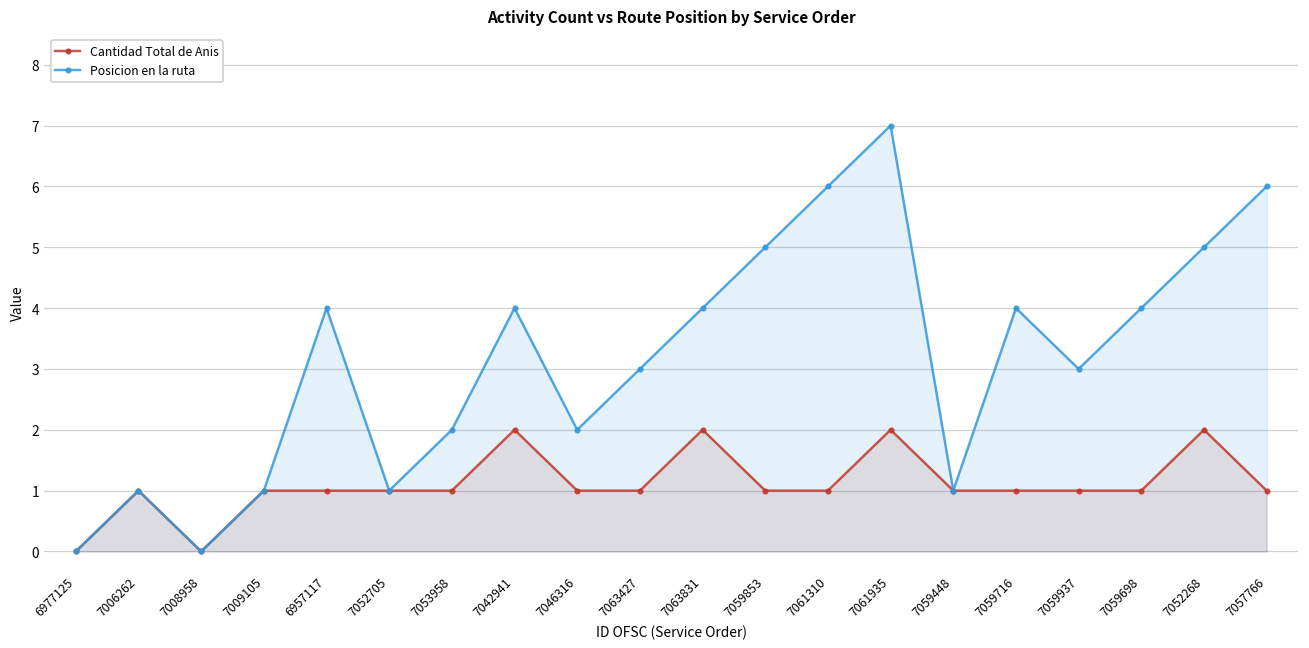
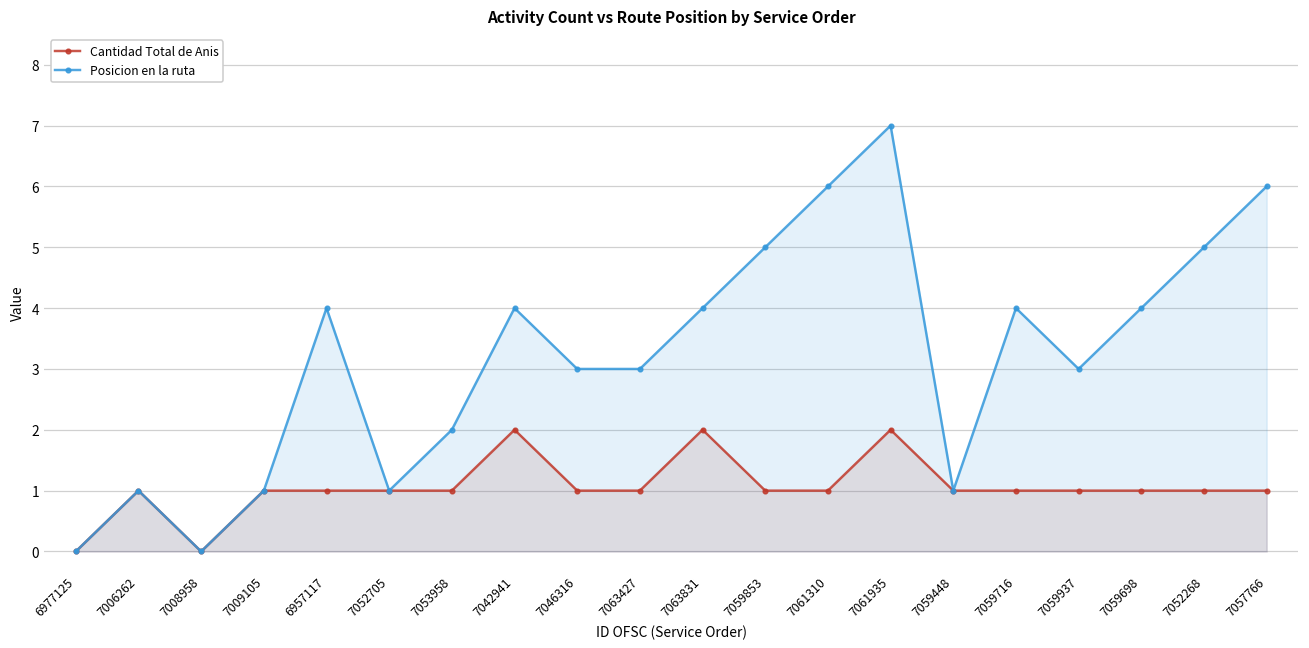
  {
    "Cantidad Total de Anis": {
      "6957117": 1,
      "7053958": 1,
      "7042941": 2,
      "7046316": 1,
      "7063427": 1,
      "7063831": 2,
      "7059853": 1,
      "7061310": 1,
      "7061935": 2,
      "7059716": 1,
      "7059937": 1,
      "7059698": 1,
-     "7052268": 2,
+     "7052268": 1,
      "7057766": 1
    },
    "Posicion en la ruta": {
      "6957117": 4,
      "7053958": 2,
      "7042941": 4,
-     "7046316": 2,
+     "7046316": 3,
      "7063427": 3,
      "7063831": 4,
      "7059853": 5,
      "7061310": 6,
      "7061935": 7,
      "7059716": 4,
      "7059937": 3,
      "7059698": 4,
      "7052268": 5,
      "7057766": 6
    }
  }
